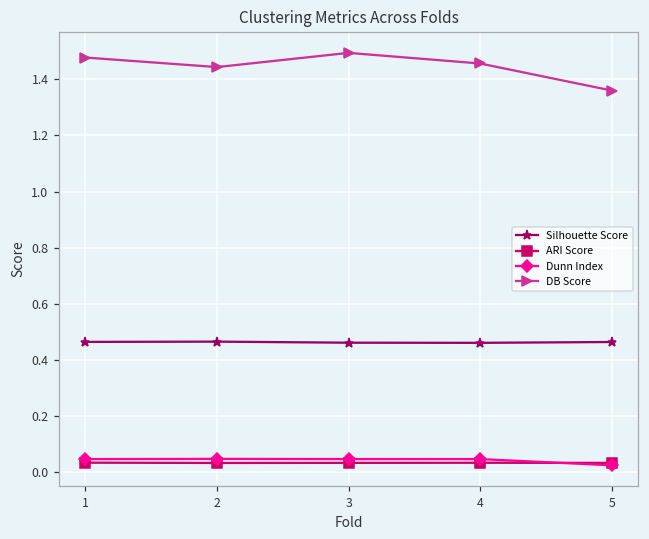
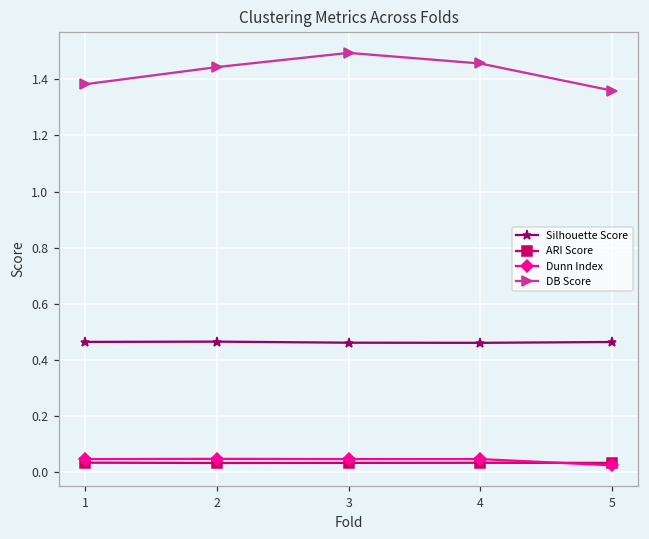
  {
    "Dunn Index": {
      "1": 0.04,
      "2": 0.05,
      "3": 0.04,
      "4": 0.04
    },
    "DB Score": {
-     "1": 1.48,
+     "1": 1.38,
      "2": 1.44,
      "3": 1.49,
      "4": 1.46,
      "5": 1.36
    }
  }
